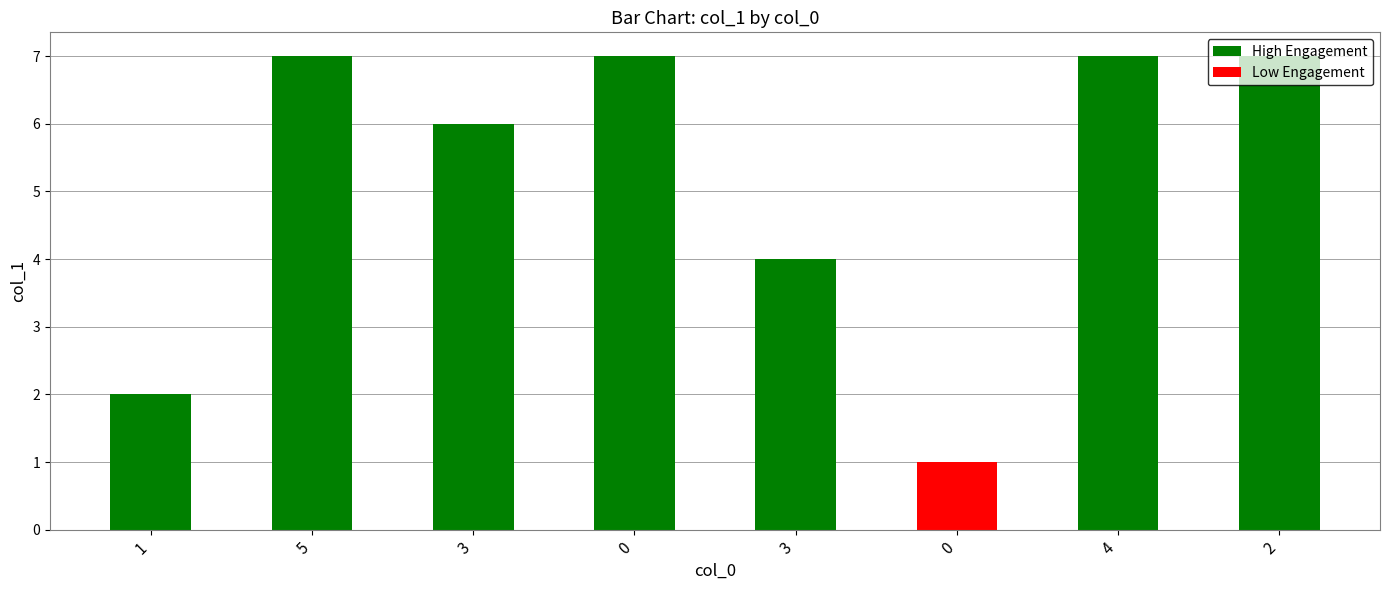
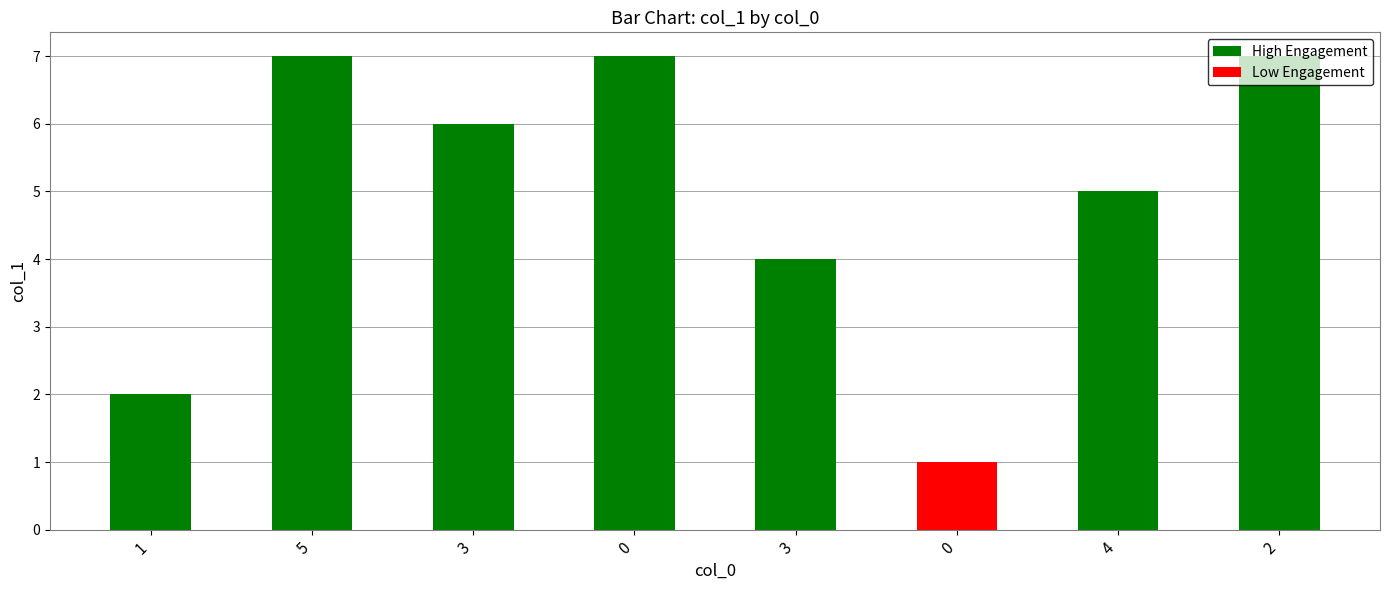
  {
    "1": 2,
    "5": 7,
-   "4": 7
+   "4": 5
  }
